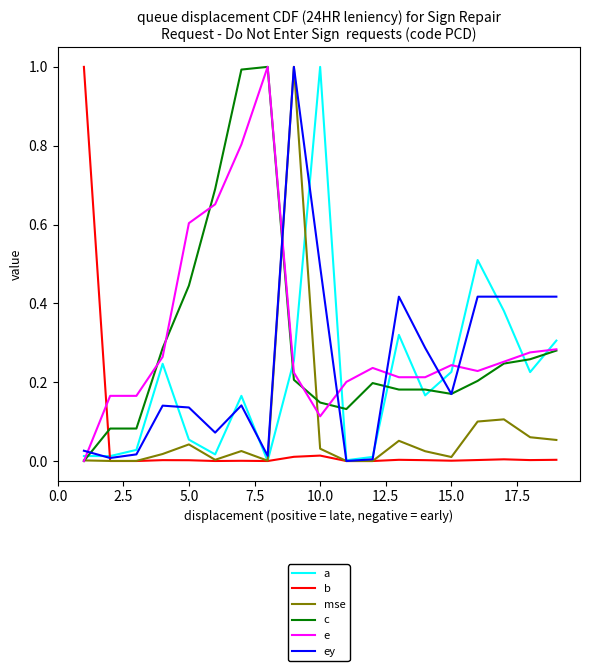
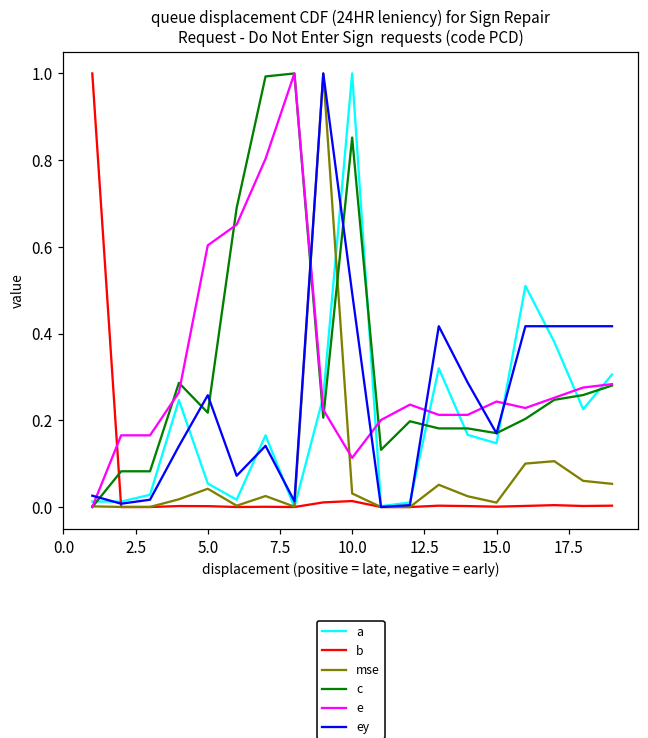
  {
    "a": {
      "5.0": 0.05,
      "10.0": 1.00,
-     "15.0": 0.23
+     "15.0": 0.15
    },
    "b": {
      "5.0": 0.00,
      "10.0": 0.01,
      "15.0": 0.00
    },
    "mse": {
      "5.0": 0.04,
      "10.0": 0.03,
      "15.0": 0.01
    },
    "c": {
-     "5.0": 0.45,
-     "10.0": 0.15
+     "5.0": 0.22,
+     "10.0": 0.85
    },
    "e": {
      "5.0": 0.60,
      "10.0": 0.11,
      "15.0": 0.24
    },
    "ey": {
-     "5.0": 0.14,
+     "5.0": 0.26,
      "10.0": 0.49
    }
  }
